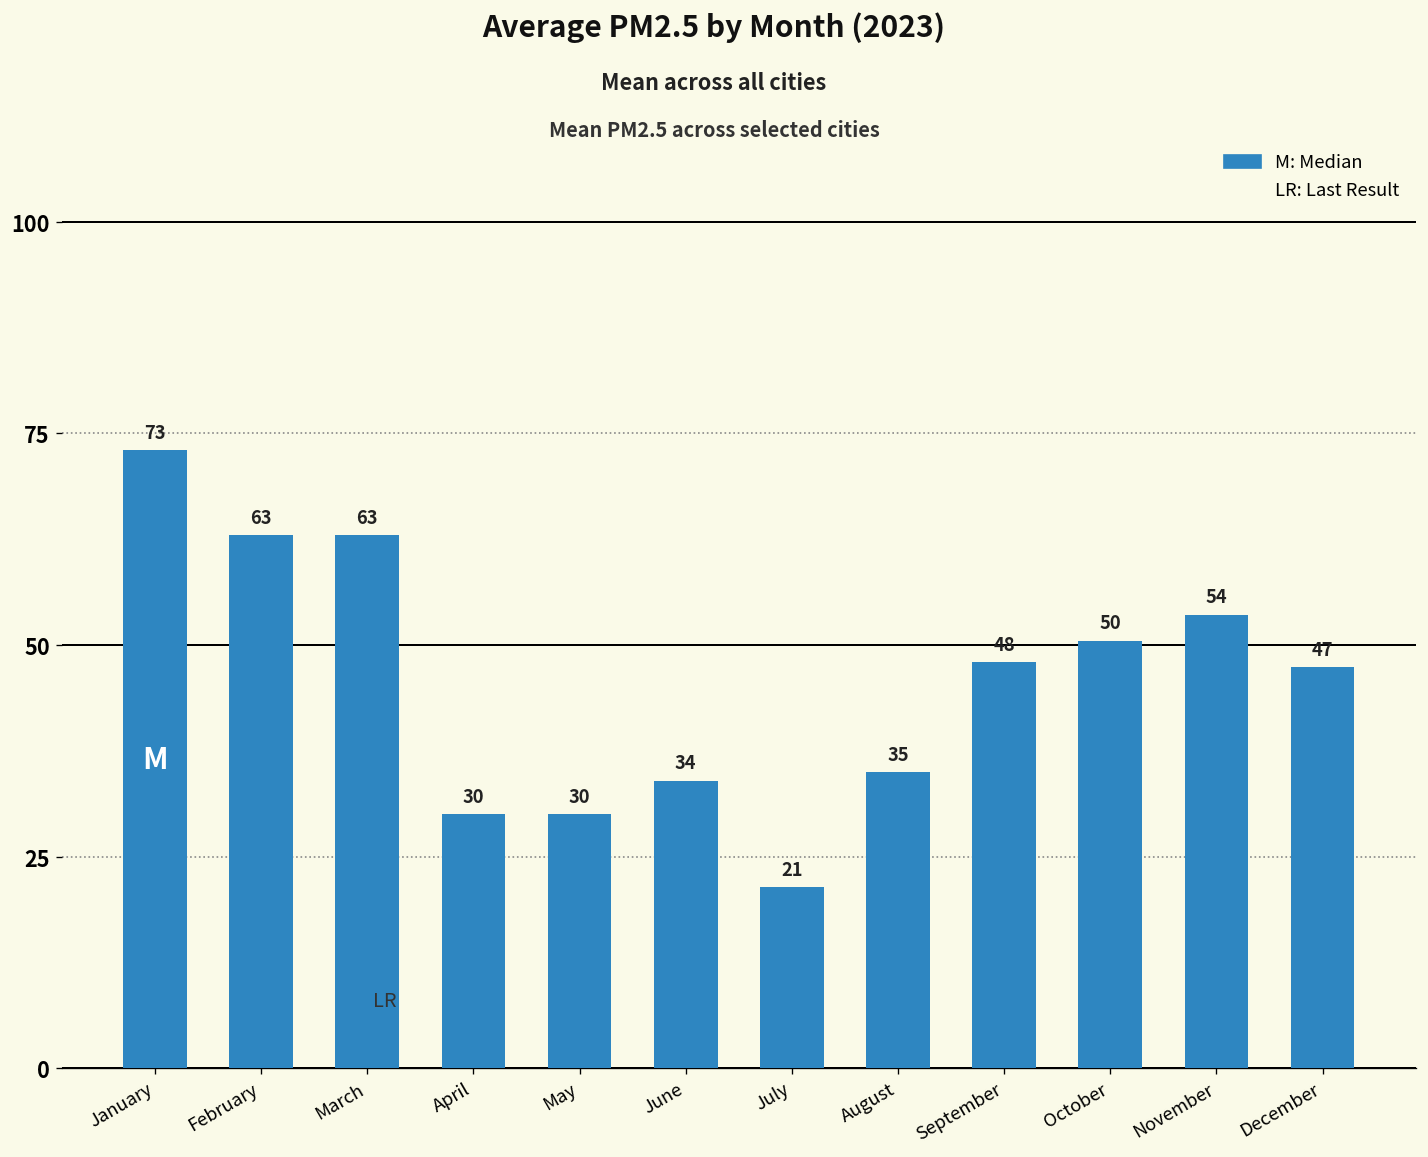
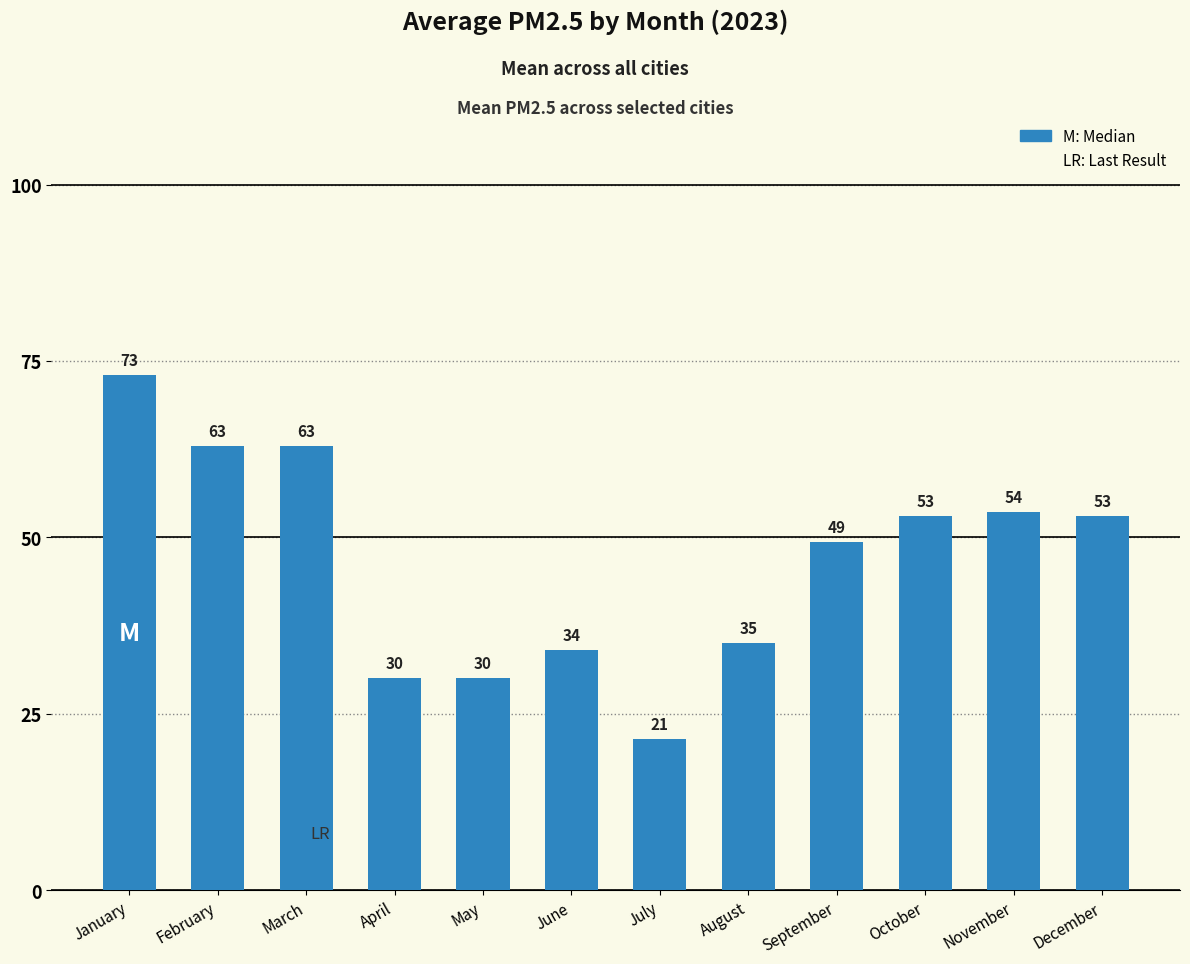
  {
    "January": 73,
    "February": 63,
    "March": 63,
    "April": 30,
    "May": 30,
    "June": 34,
    "July": 21,
    "August": 35,
-   "September": 48,
-   "October": 50,
+   "September": 49,
+   "October": 53,
    "November": 54,
-   "December": 47
+   "December": 53
  }
